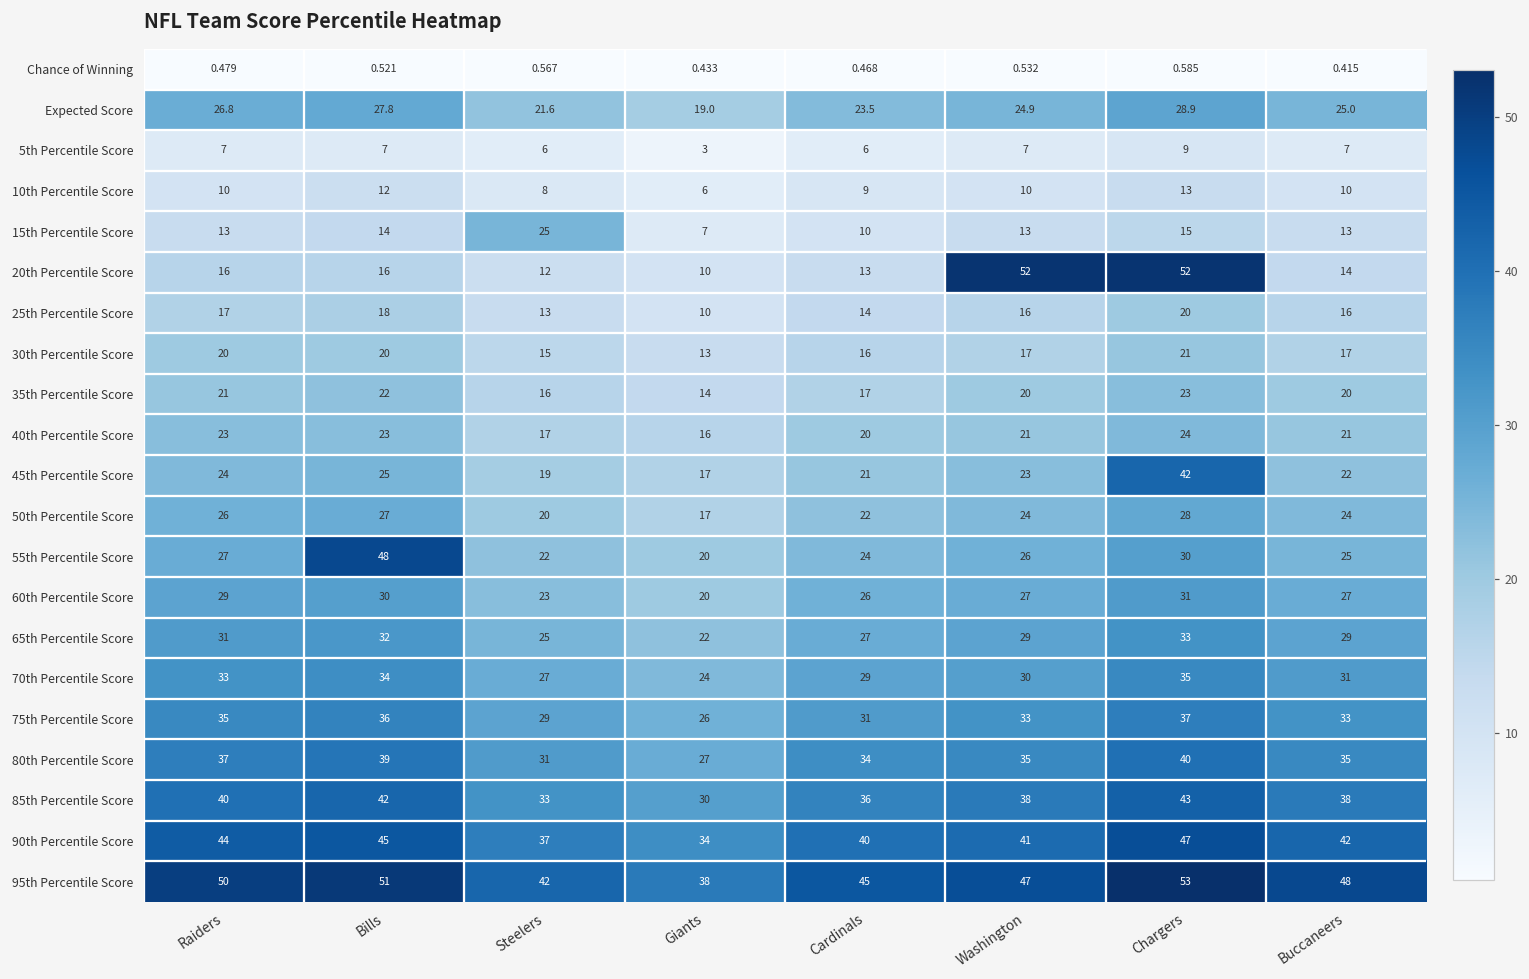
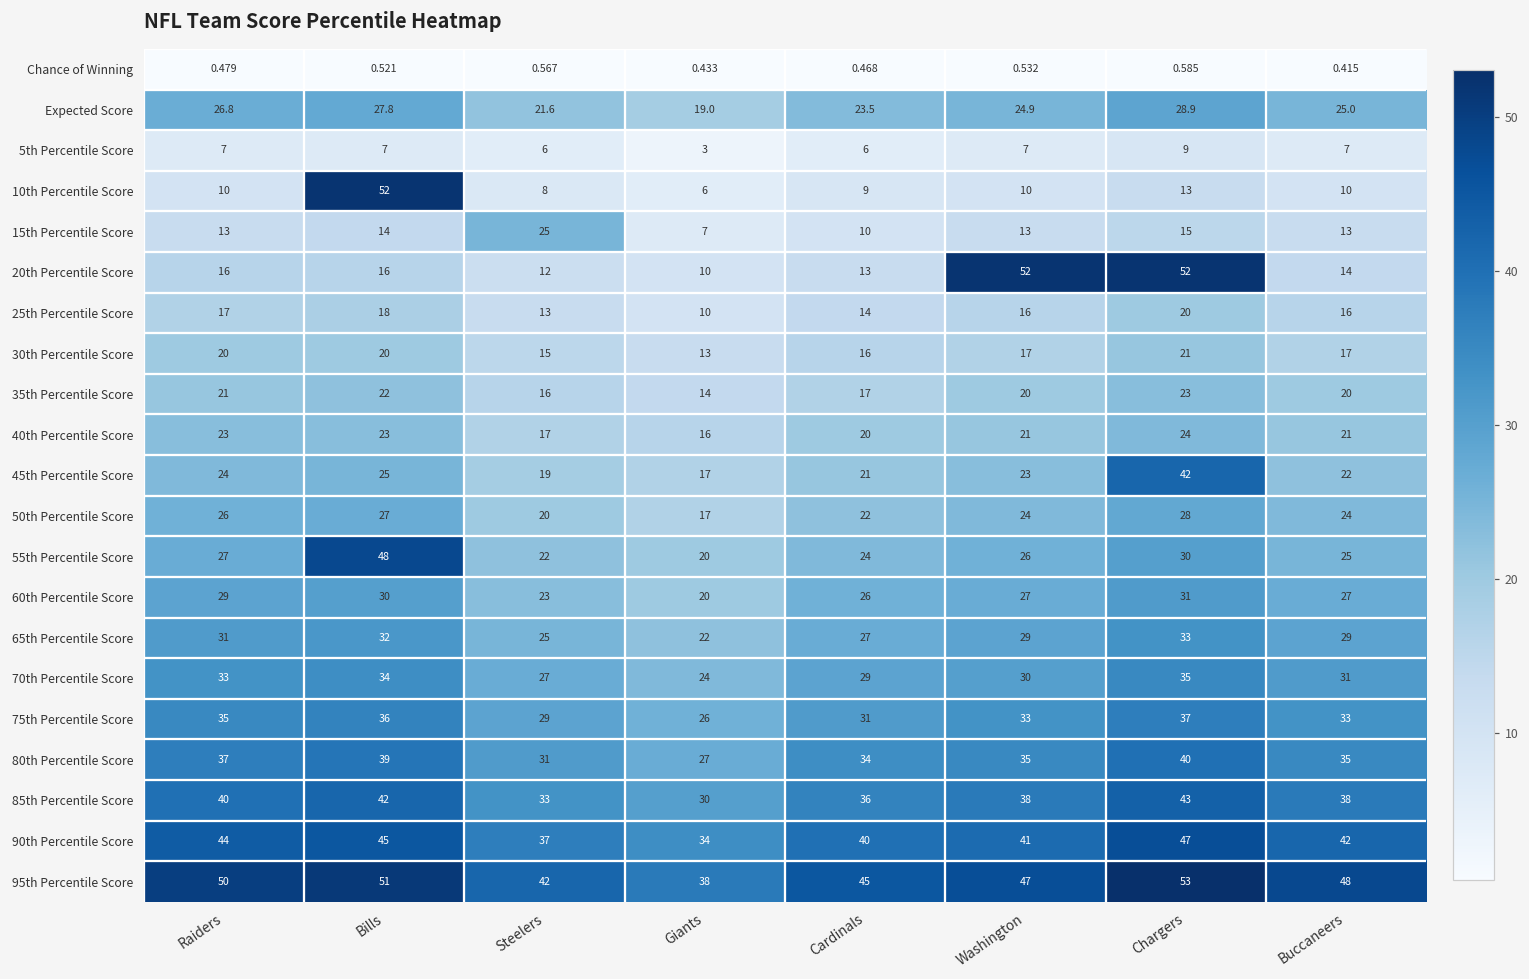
  {
    "Chance of Winning": {
      "Raiders": 0.479,
      "Bills": 0.521,
      "Steelers": 0.567,
      "Giants": 0.433,
      "Cardinals": 0.468,
      "Washington": 0.532,
      "Chargers": 0.585,
      "Buccaneers": 0.415
    },
    "Expected Score": {
      "Raiders": 26.8,
      "Bills": 27.8,
      "Steelers": 21.6,
      "Giants": 19.0,
      "Cardinals": 23.5,
      "Washington": 24.9,
      "Chargers": 28.9,
      "Buccaneers": 25.0
    },
    "5th Percentile Score": {
      "Raiders": 7,
      "Bills": 7,
      "Steelers": 6,
      "Giants": 3,
      "Cardinals": 6,
      "Washington": 7,
      "Chargers": 9,
      "Buccaneers": 7
    },
    "10th Percentile Score": {
      "Raiders": 10,
-     "Bills": 12,
+     "Bills": 52,
      "Steelers": 8,
      "Giants": 6,
      "Cardinals": 9,
      "Washington": 10,
      "Chargers": 13,
      "Buccaneers": 10
    },
    "15th Percentile Score": {
      "Raiders": 13,
      "Bills": 14,
      "Steelers": 25,
      "Giants": 7,
      "Cardinals": 10,
      "Washington": 13,
      "Chargers": 15,
      "Buccaneers": 13
    },
    "20th Percentile Score": {
      "Raiders": 16,
      "Bills": 16,
      "Steelers": 12,
      "Giants": 10,
      "Cardinals": 13,
      "Washington": 52,
      "Chargers": 52,
      "Buccaneers": 14
    },
    "25th Percentile Score": {
      "Raiders": 17,
      "Bills": 18,
      "Steelers": 13,
      "Giants": 10,
      "Cardinals": 14,
      "Washington": 16,
      "Chargers": 20,
      "Buccaneers": 16
    },
    "30th Percentile Score": {
      "Raiders": 20,
      "Bills": 20,
      "Steelers": 15,
      "Giants": 13,
      "Cardinals": 16,
      "Washington": 17,
      "Chargers": 21,
      "Buccaneers": 17
    },
    "35th Percentile Score": {
      "Raiders": 21,
      "Bills": 22,
      "Steelers": 16,
      "Giants": 14,
      "Cardinals": 17,
      "Washington": 20,
      "Chargers": 23,
      "Buccaneers": 20
    },
    "40th Percentile Score": {
      "Raiders": 23,
      "Bills": 23,
      "Steelers": 17,
      "Giants": 16,
      "Cardinals": 20,
      "Washington": 21,
      "Chargers": 24,
      "Buccaneers": 21
    },
    "45th Percentile Score": {
      "Raiders": 24,
      "Bills": 25,
      "Steelers": 19,
      "Giants": 17,
      "Cardinals": 21,
      "Washington": 23,
      "Chargers": 42,
      "Buccaneers": 22
    },
    "50th Percentile Score": {
      "Raiders": 26,
      "Bills": 27,
      "Steelers": 20,
      "Giants": 17,
      "Cardinals": 22,
      "Washington": 24,
      "Chargers": 28,
      "Buccaneers": 24
    },
    "55th Percentile Score": {
      "Raiders": 27,
      "Bills": 48,
      "Steelers": 22,
      "Giants": 20,
      "Cardinals": 24,
      "Washington": 26,
      "Chargers": 30,
      "Buccaneers": 25
    },
    "60th Percentile Score": {
      "Raiders": 29,
      "Bills": 30,
      "Steelers": 23,
      "Giants": 20,
      "Cardinals": 26,
      "Washington": 27,
      "Chargers": 31,
      "Buccaneers": 27
    },
    "65th Percentile Score": {
      "Raiders": 31,
      "Bills": 32,
      "Steelers": 25,
      "Giants": 22,
      "Cardinals": 27,
      "Washington": 29,
      "Chargers": 33,
      "Buccaneers": 29
    },
    "70th Percentile Score": {
      "Raiders": 33,
      "Bills": 34,
      "Steelers": 27,
      "Giants": 24,
      "Cardinals": 29,
      "Washington": 30,
      "Chargers": 35,
      "Buccaneers": 31
    },
    "75th Percentile Score": {
      "Raiders": 35,
      "Bills": 36,
      "Steelers": 29,
      "Giants": 26,
      "Cardinals": 31,
      "Washington": 33,
      "Chargers": 37,
      "Buccaneers": 33
    },
    "80th Percentile Score": {
      "Raiders": 37,
      "Bills": 39,
      "Steelers": 31,
      "Giants": 27,
      "Cardinals": 34,
      "Washington": 35,
      "Chargers": 40,
      "Buccaneers": 35
    },
    "85th Percentile Score": {
      "Raiders": 40,
      "Bills": 42,
      "Steelers": 33,
      "Giants": 30,
      "Cardinals": 36,
      "Washington": 38,
      "Chargers": 43,
      "Buccaneers": 38
    },
    "90th Percentile Score": {
      "Raiders": 44,
      "Bills": 45,
      "Steelers": 37,
      "Giants": 34,
      "Cardinals": 40,
      "Washington": 41,
      "Chargers": 47,
      "Buccaneers": 42
    },
    "95th Percentile Score": {
      "Raiders": 50,
      "Bills": 51,
      "Steelers": 42,
      "Giants": 38,
      "Cardinals": 45,
      "Washington": 47,
      "Chargers": 53,
      "Buccaneers": 48
    }
  }
